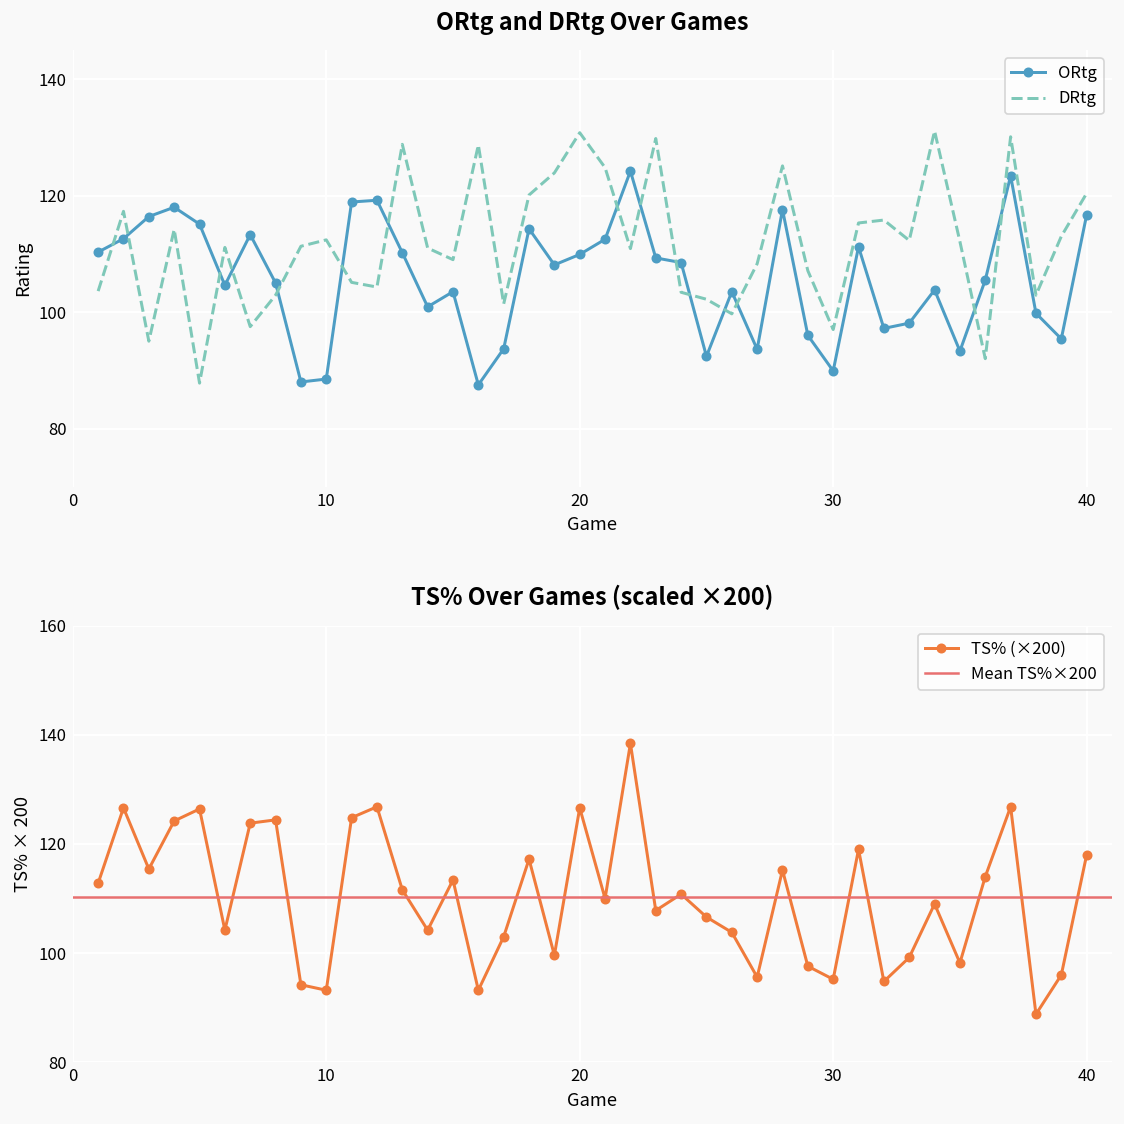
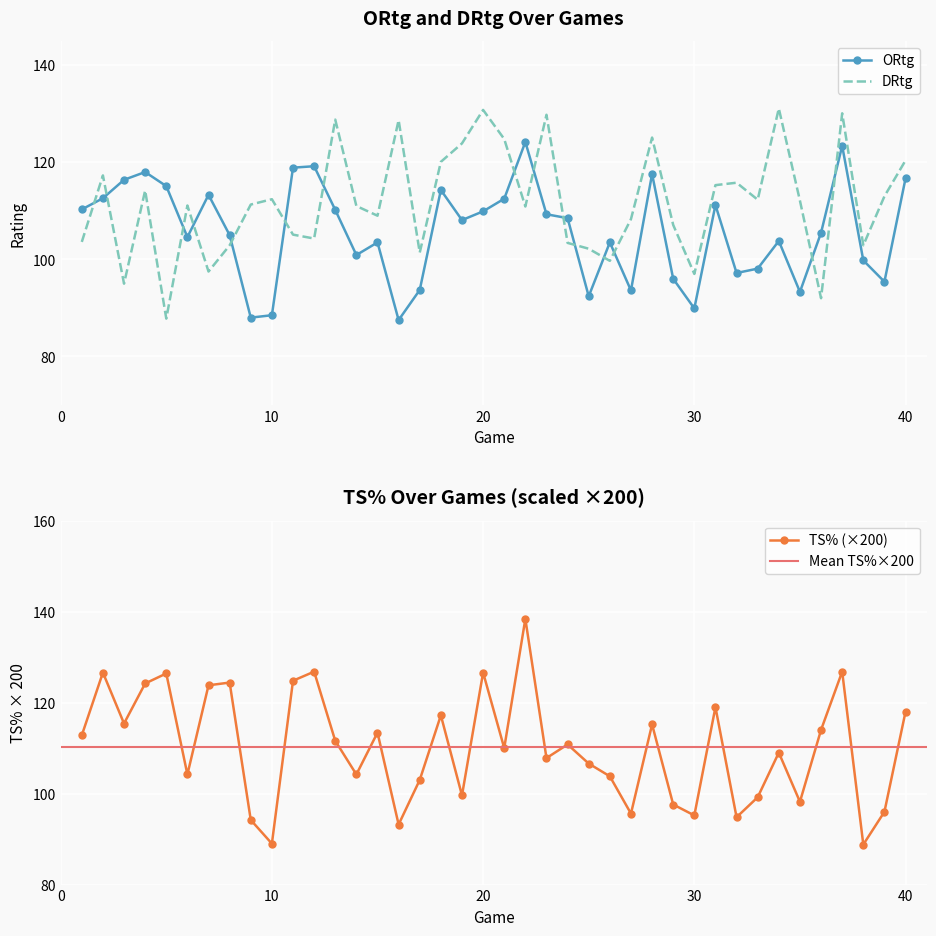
  {
    "ORtg and DRtg Over Games": {
      "ORtg": {
        "10": 89,
        "20": 110,
        "30": 90,
        "40": 117
      },
      "DRtg": {
        "10": 112,
        "20": 131,
        "30": 97,
        "40": 120
      }
    },
    "TS% Over Games (scaled ×200)": {
-     "10": 93,
+     "10": 89,
      "20": 127,
      "30": 95,
      "40": 118
    }
  }
